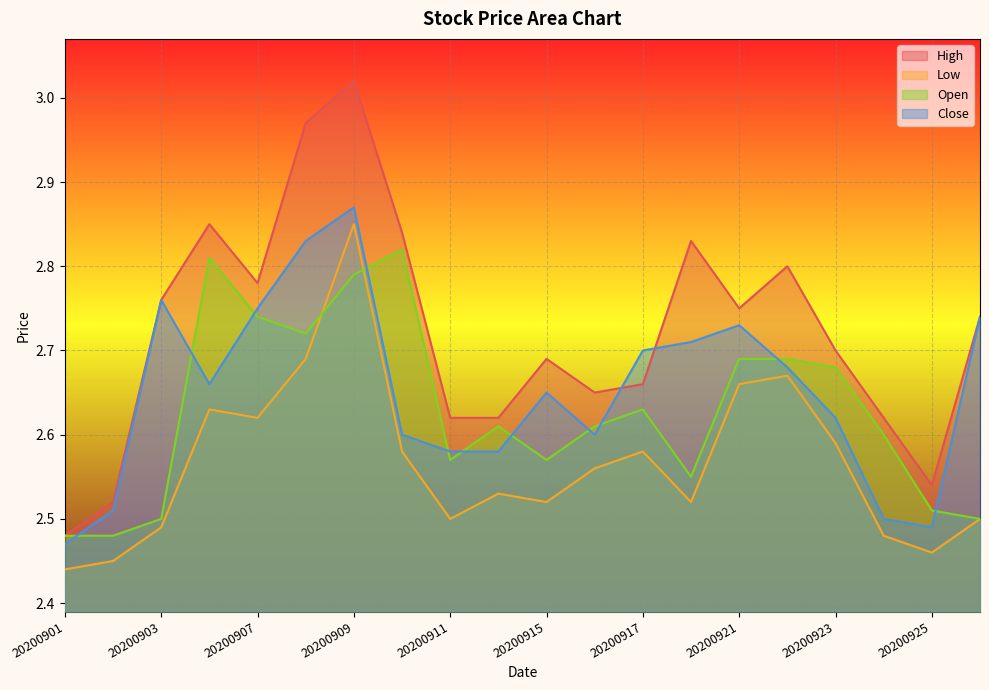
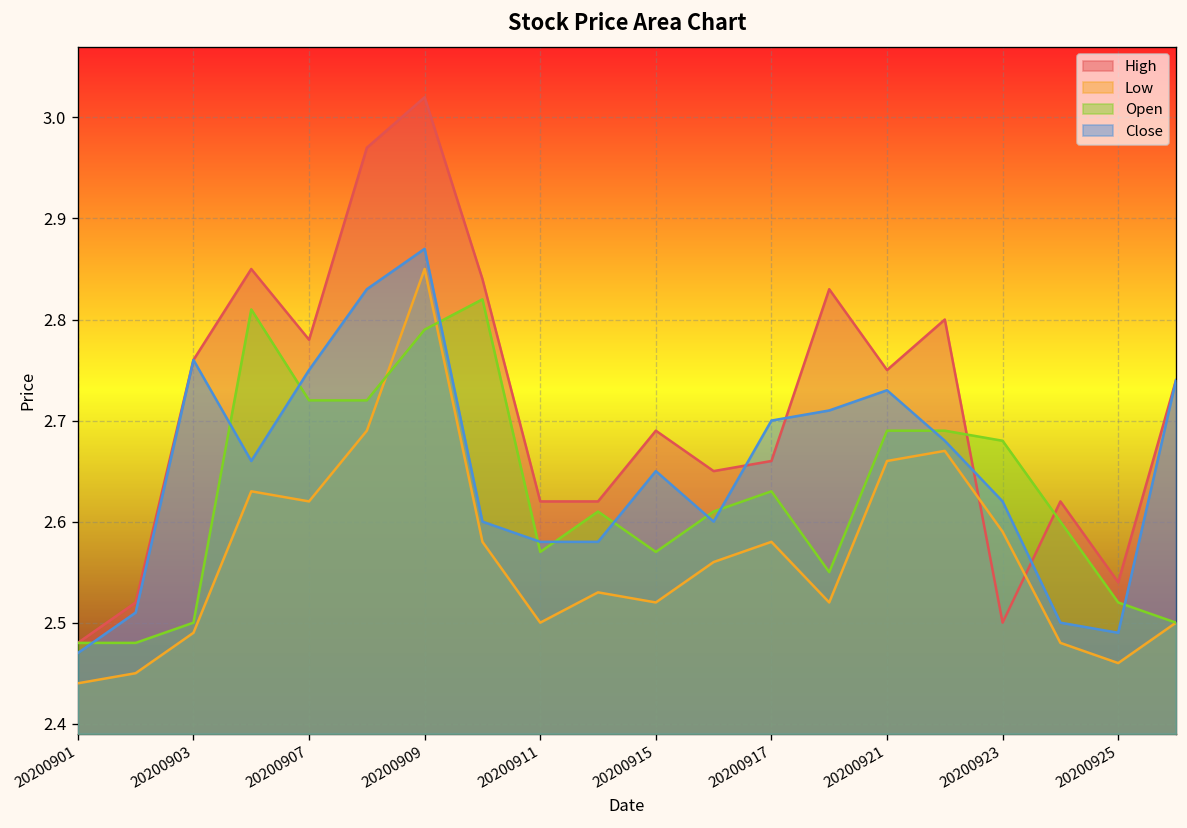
  {
    "High": {
      "20200907": 2.78,
      "20200909": 3.02,
      "20200911": 2.62,
      "20200915": 2.69,
      "20200917": 2.66,
      "20200921": 2.75,
-     "20200923": 2.7,
+     "20200923": 2.5,
      "20200925": 2.54
    },
    "Low": {
      "20200901": 2.44,
      "20200903": 2.49,
      "20200907": 2.62,
      "20200909": 2.85,
      "20200911": 2.50,
      "20200915": 2.52,
      "20200917": 2.58,
      "20200921": 2.66,
      "20200923": 2.59,
      "20200925": 2.46
    },
    "Open": {
      "20200903": 2.50,
-     "20200907": 2.74,
+     "20200907": 2.72,
      "20200909": 2.79,
      "20200911": 2.57,
      "20200915": 2.57,
      "20200917": 2.63,
      "20200921": 2.69,
      "20200923": 2.68,
-     "20200925": 2.51
+     "20200925": 2.52
    },
    "Close": {
      "20200901": 2.47,
      "20200907": 2.75,
      "20200909": 2.87,
      "20200911": 2.58,
      "20200915": 2.65,
      "20200917": 2.70,
      "20200921": 2.73,
      "20200923": 2.62,
      "20200925": 2.49
    }
  }
